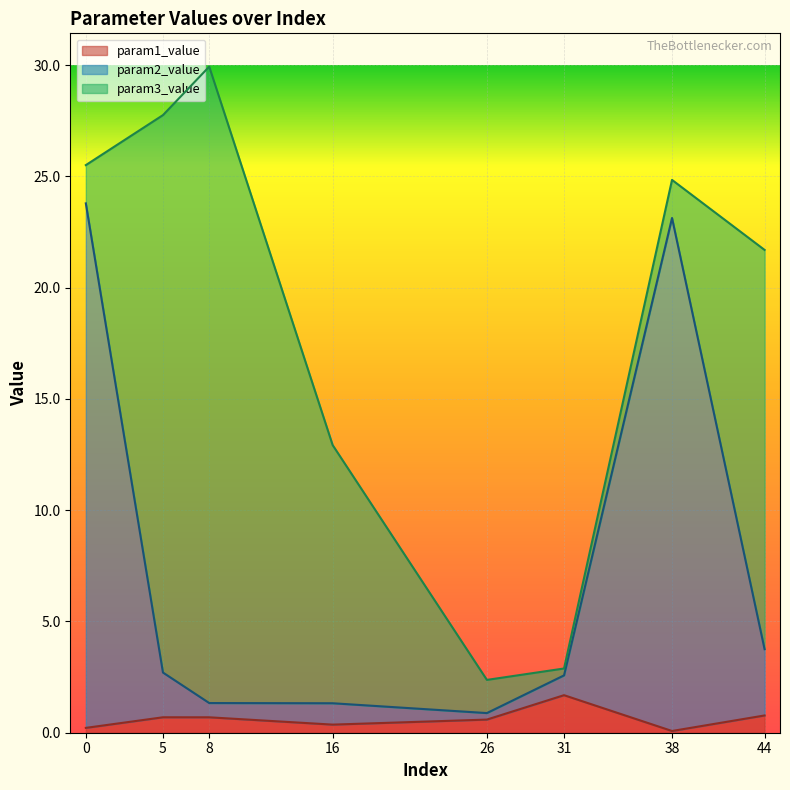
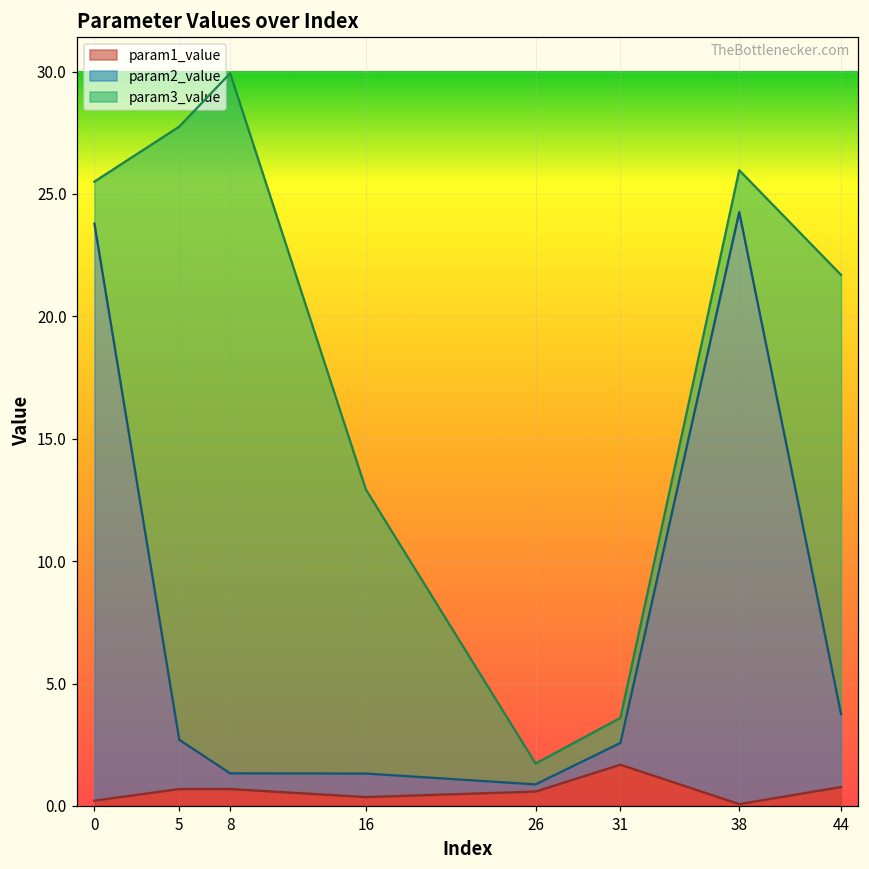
  {
    "param1_value": {
      "0": 0.2,
      "5": 0.7,
      "8": 0.7,
      "16": 0.4,
      "26": 0.6,
      "31": 1.7,
      "38": 0.1,
      "44": 0.8
    },
    "param2_value": {
      "0": 23.6,
      "5": 2.0,
      "8": 0.6,
      "16": 1.0,
      "26": 0.3,
      "31": 0.9,
-     "38": 23.1,
+     "38": 24.2,
      "44": 3.0
    },
    "param3_value": {
      "0": 1.7,
      "5": 25.0,
      "8": 28.6,
      "16": 11.6,
-     "26": 1.5,
-     "31": 0.3,
+     "26": 0.9,
+     "31": 1.0,
      "38": 1.7,
      "44": 17.9
    }
  }
